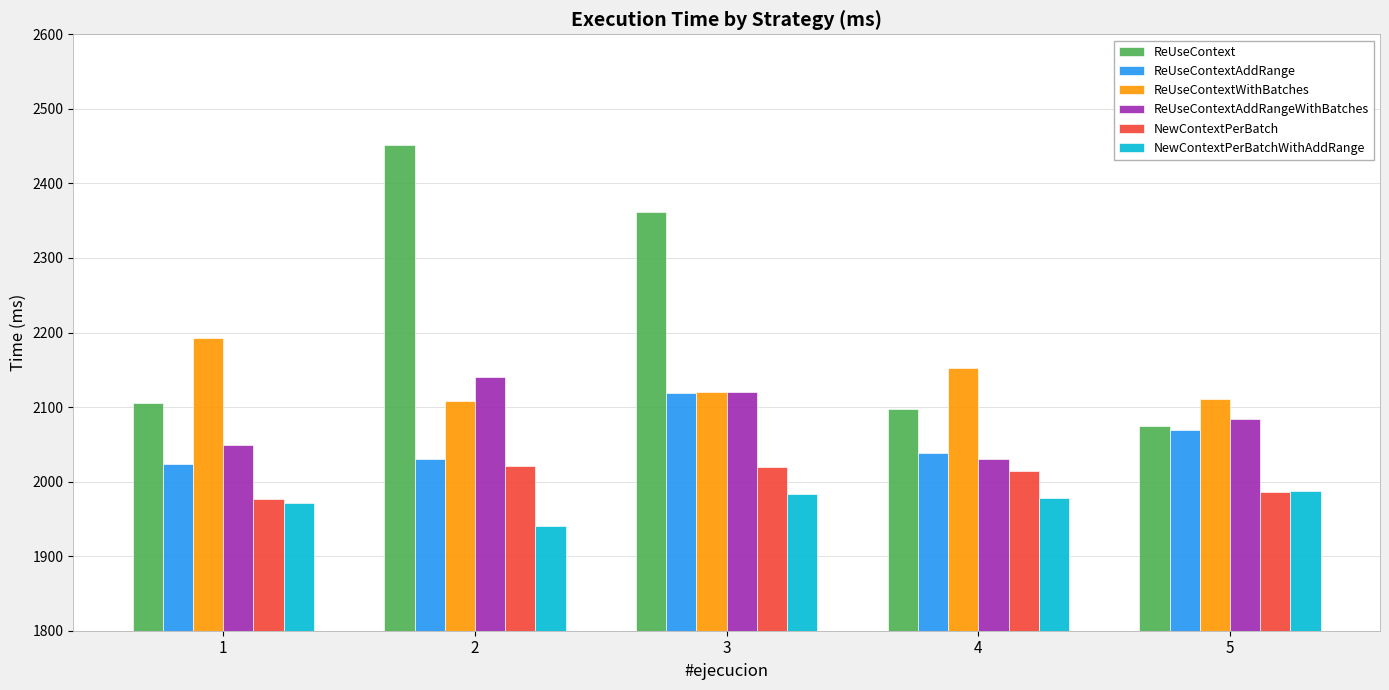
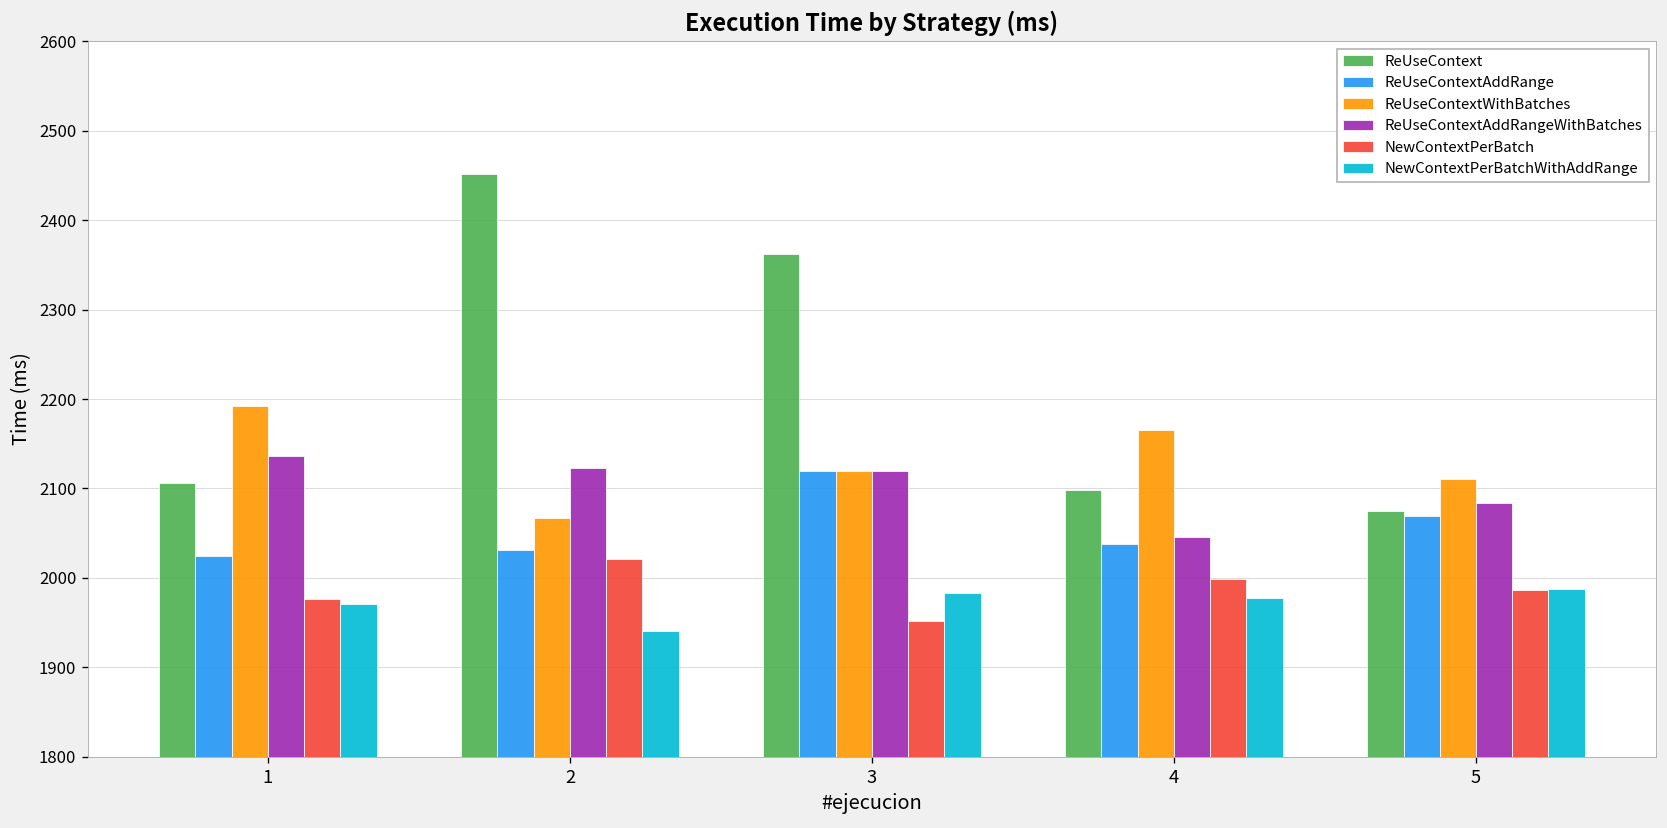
  {
    "ReUseContext": {
      "1": 2110,
      "2": 2450,
      "3": 2360,
      "4": 2100,
      "5": 2080
    },
    "ReUseContextWithBatches": {
      "1": 2190,
-     "2": 2110,
+     "2": 2070,
      "3": 2120,
-     "4": 2150,
+     "4": 2170,
      "5": 2110
    },
    "ReUseContextAddRangeWithBatches": {
-     "1": 2050,
-     "2": 2140,
+     "1": 2140,
+     "2": 2120,
      "3": 2120,
-     "4": 2030,
+     "4": 2050,
      "5": 2080
    },
    "NewContextPerBatch": {
      "1": 1980,
      "2": 2020,
-     "3": 2020,
-     "4": 2010,
+     "3": 1950,
+     "4": 2000,
      "5": 1990
    }
  }
